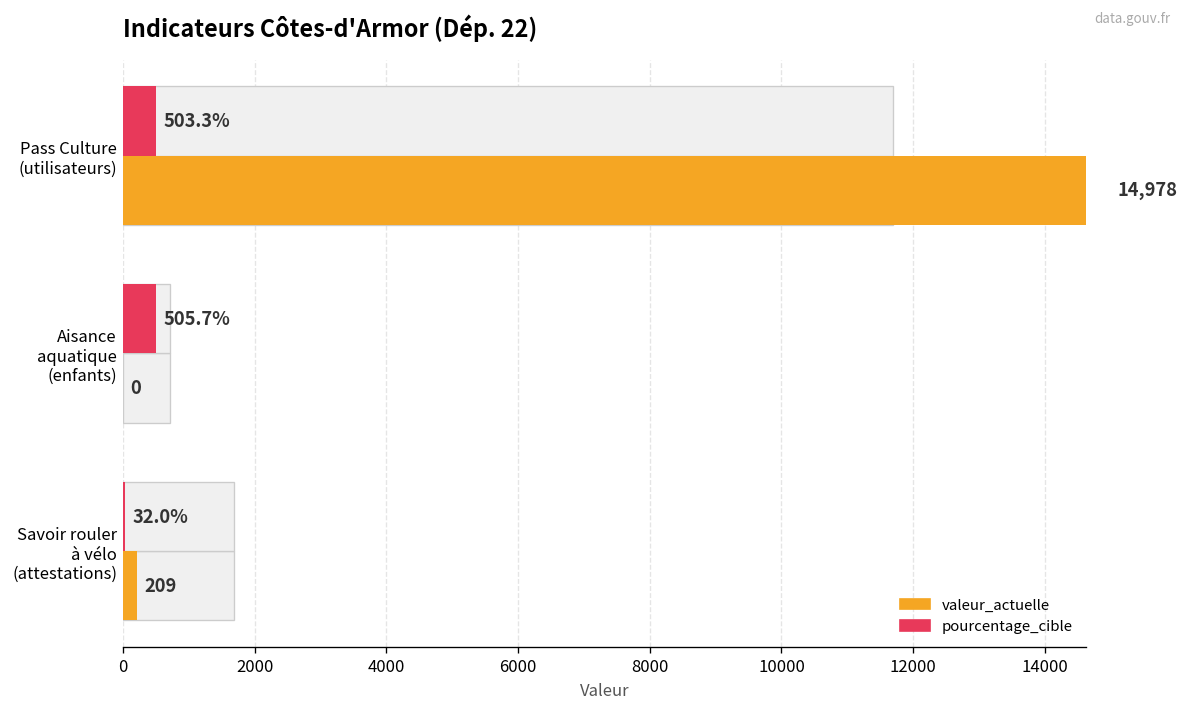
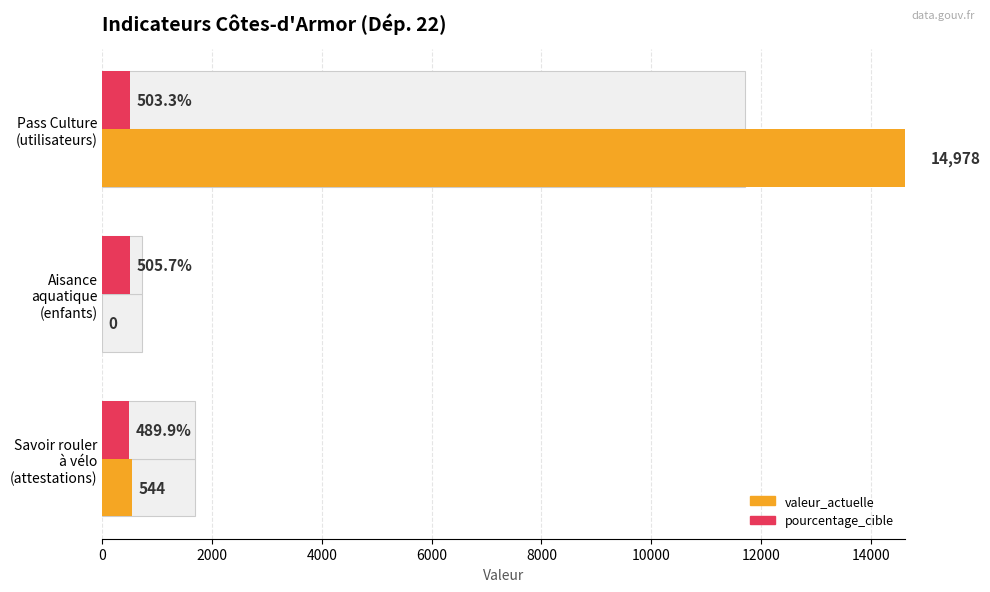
  {
    "valeur_actuelle": {
      "Aisance aquatique (enfants)": "0",
-     "Savoir rouler à vélo (attestations)": "209"
+     "Savoir rouler à vélo (attestations)": "544"
    },
    "pourcentage_cible": {
-     "Savoir rouler à vélo (attestations)": "32.0%"
+     "Savoir rouler à vélo (attestations)": "489.9%"
    }
  }
